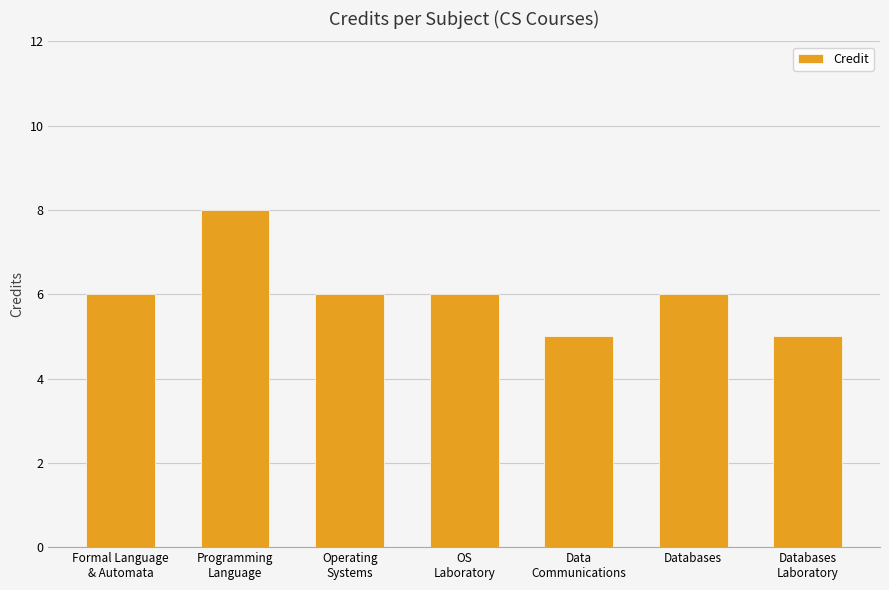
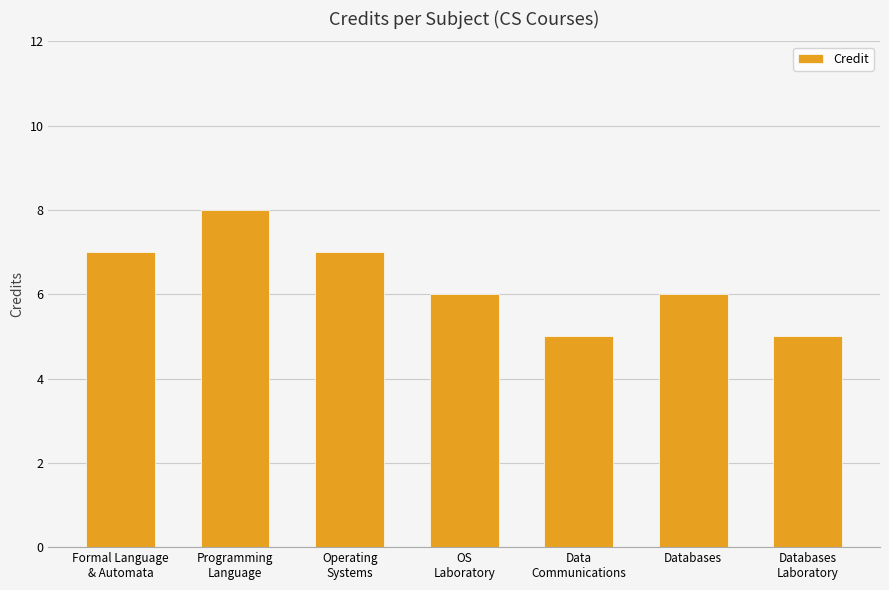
  {
-   "Formal Language & Automata": 6,
+   "Formal Language & Automata": 7,
    "Programming Language": 8,
-   "Operating Systems": 6,
+   "Operating Systems": 7,
    "OS Laboratory": 6,
    "Data Communications": 5,
    "Databases": 6,
    "Databases Laboratory": 5
  }
